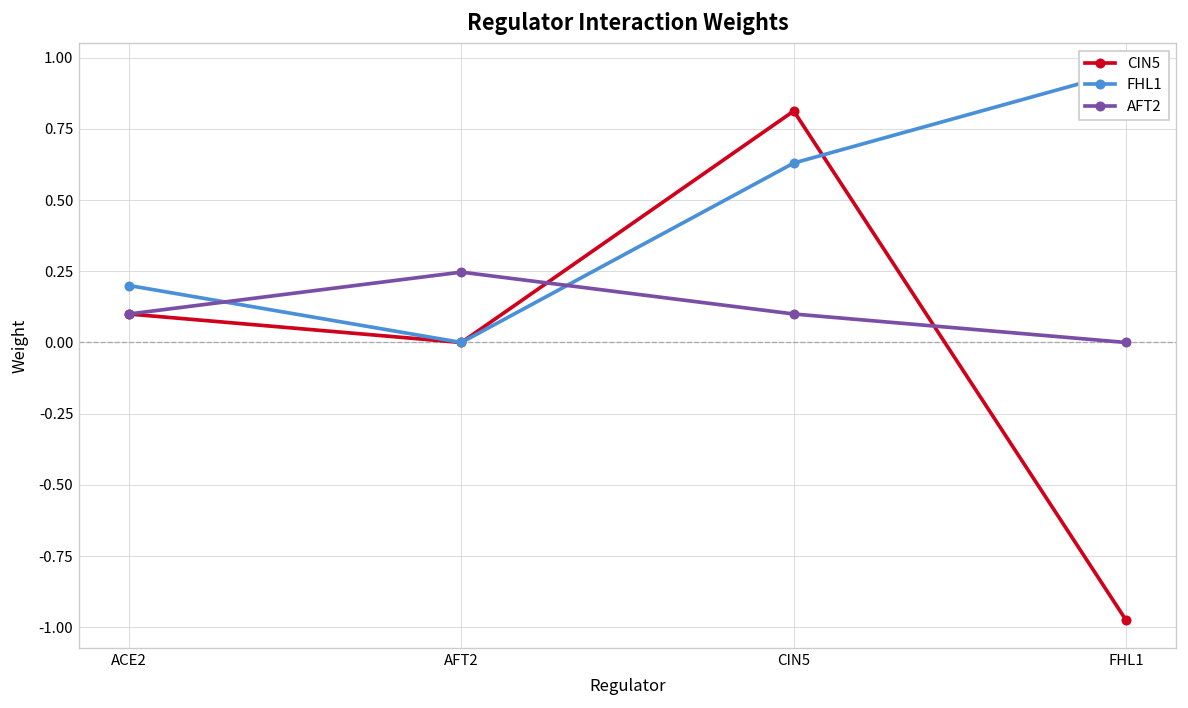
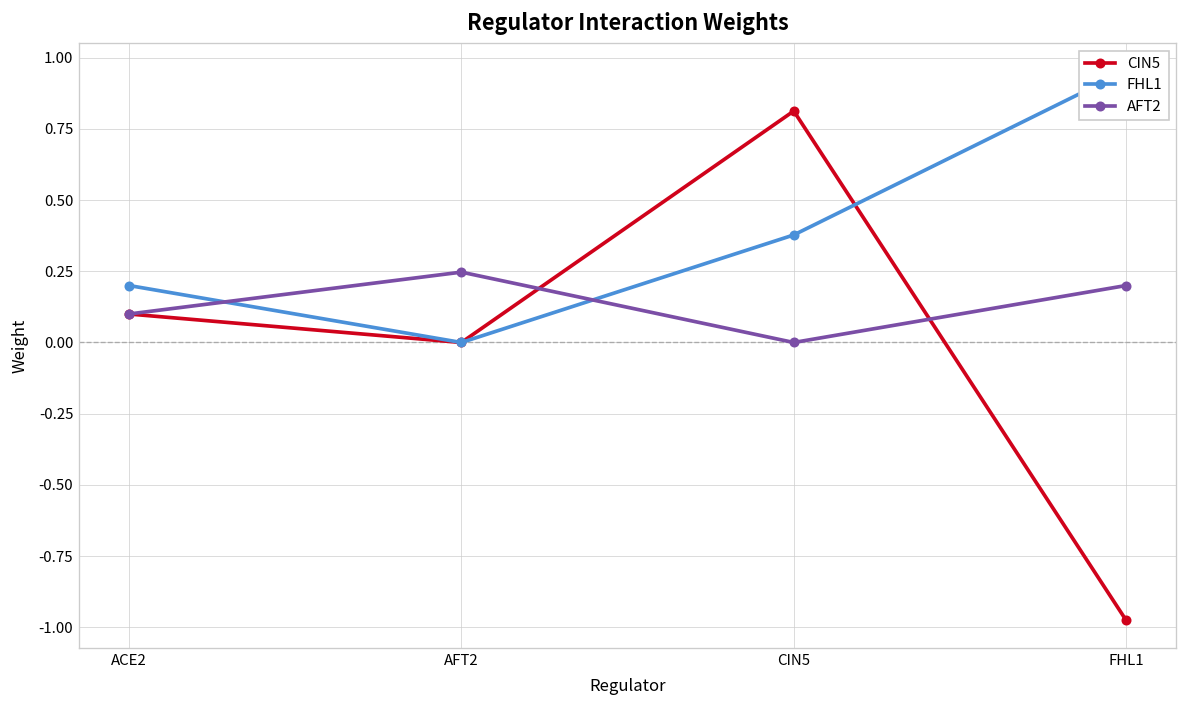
  {
    "CIN5": {
      "CIN5": 0.81,
      "FHL1": -0.98
    },
    "FHL1": {
      "ACE2": 0.20,
-     "CIN5": 0.63
+     "CIN5": 0.38
    },
    "AFT2": {
      "AFT2": 0.25,
-     "CIN5": 0.1,
-     "FHL1": 0.0
+     "CIN5": 0.0,
+     "FHL1": 0.2
    }
  }
